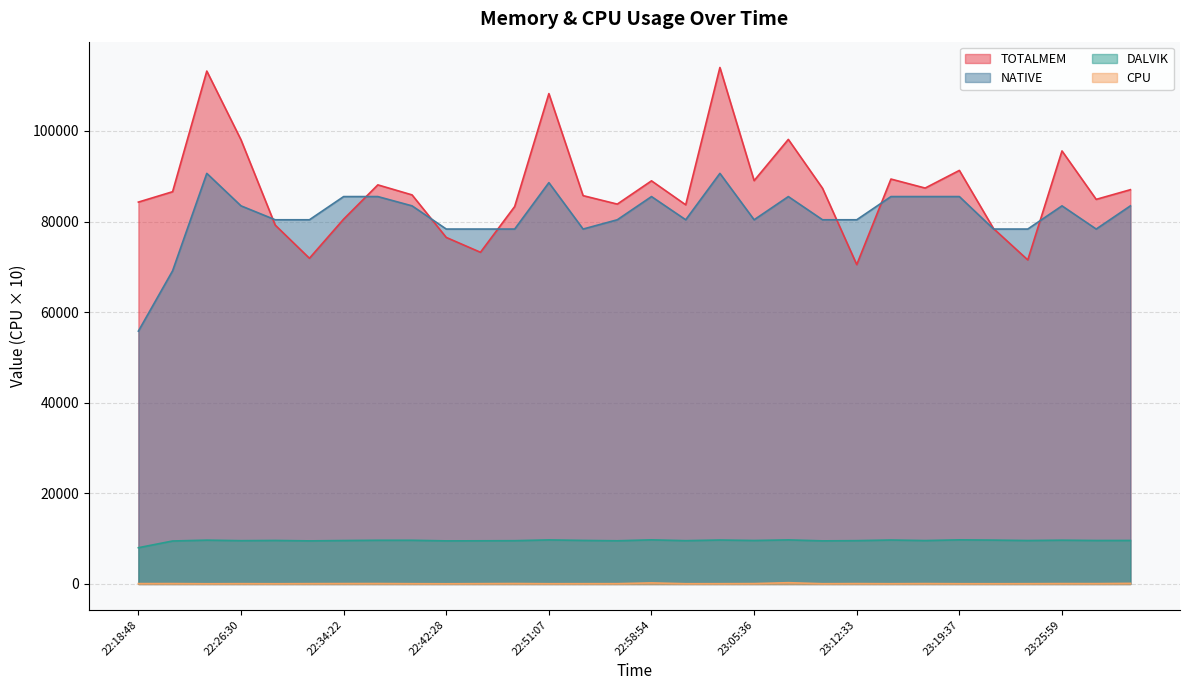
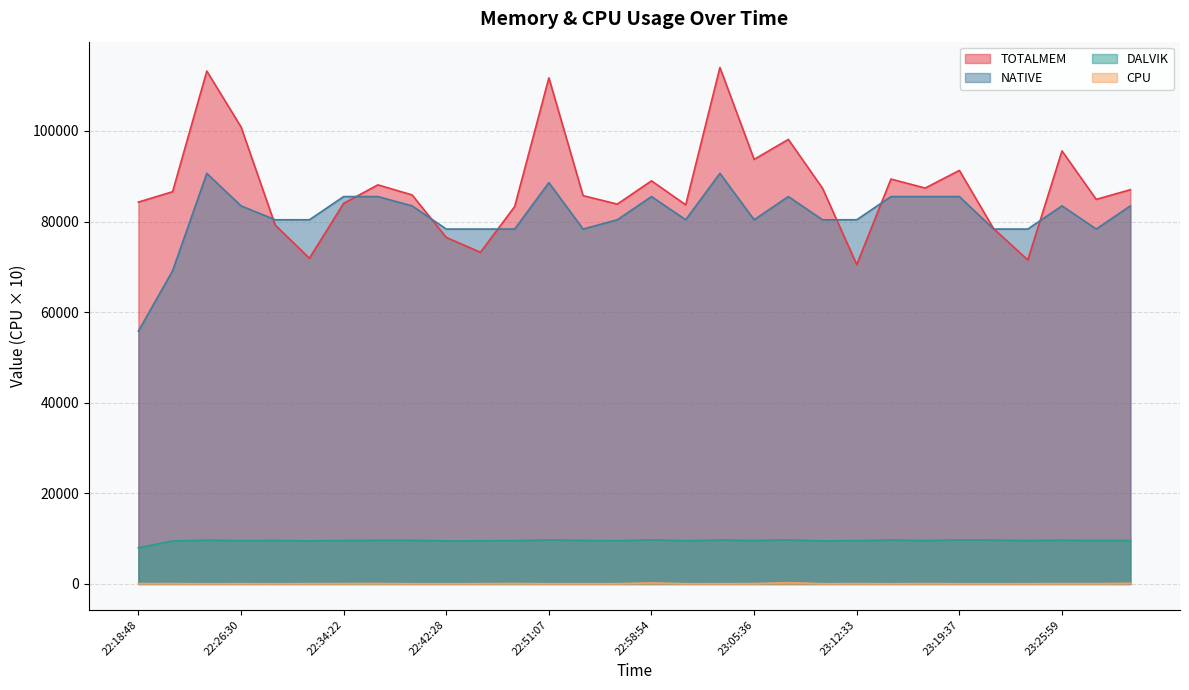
  {
    "TOTALMEM": {
      "22:18:48": 84000,
-     "22:26:30": 98000,
-     "22:34:22": 81000,
+     "22:26:30": 101000,
+     "22:34:22": 84000,
      "22:42:28": 76000,
-     "22:51:07": 108000,
+     "22:51:07": 112000,
      "22:58:54": 89000,
-     "23:05:36": 89000,
+     "23:05:36": 94000,
      "23:12:33": 70000,
      "23:19:37": 91000,
      "23:25:59": 96000
    },
    "CPU": {
      "22:18:48": 0,
      "22:26:30": 0,
      "22:34:22": 0,
      "22:42:28": 0,
      "22:51:07": 0,
      "22:58:54": 0,
      "23:05:36": 0,
      "23:12:33": 0,
      "23:19:37": 0,
      "23:25:59": 0
    }
  }
